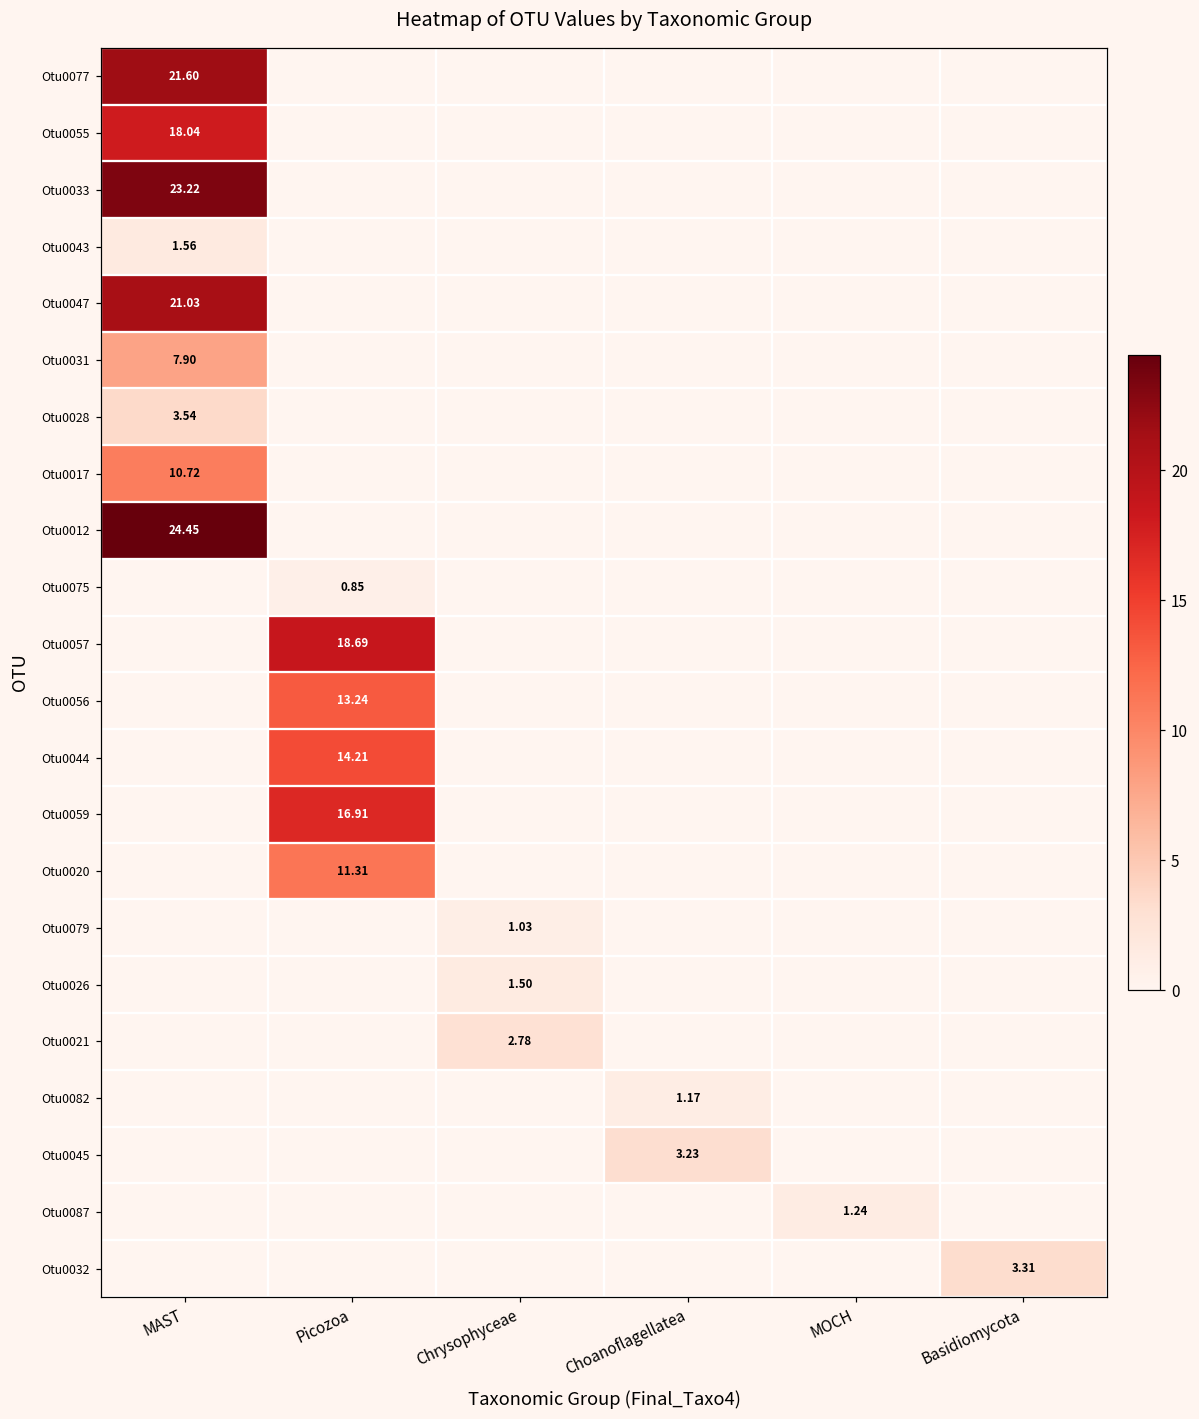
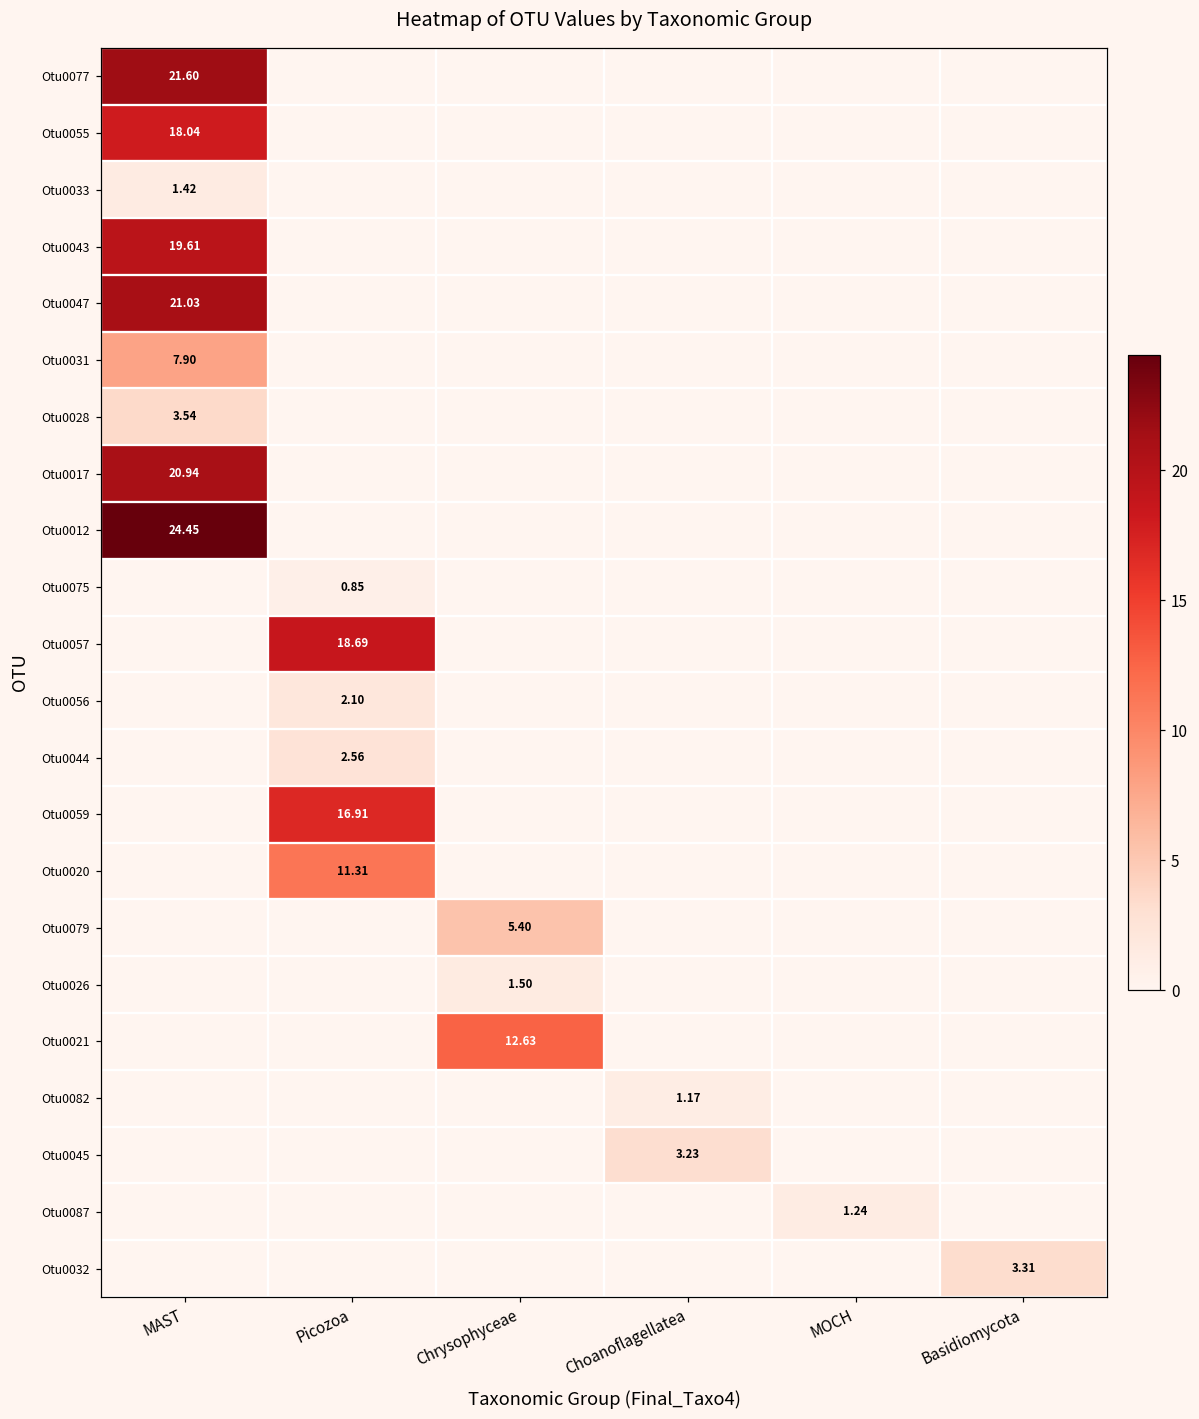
  {
    "Otu0077": {
      "MAST": 21.60
    },
    "Otu0055": {
      "MAST": 18.04
    },
    "Otu0033": {
-     "MAST": 23.22
+     "MAST": 1.42
    },
    "Otu0043": {
-     "MAST": 1.56
+     "MAST": 19.61
    },
    "Otu0047": {
      "MAST": 21.03
    },
    "Otu0031": {
      "MAST": 7.90
    },
    "Otu0028": {
      "MAST": 3.54
    },
    "Otu0017": {
-     "MAST": 10.72
+     "MAST": 20.94
    },
    "Otu0012": {
      "MAST": 24.45
    },
    "Otu0075": {
      "Picozoa": 0.85
    },
    "Otu0057": {
      "Picozoa": 18.69
    },
    "Otu0056": {
-     "Picozoa": 13.24
+     "Picozoa": 2.10
    },
    "Otu0044": {
-     "Picozoa": 14.21
+     "Picozoa": 2.56
    },
    "Otu0059": {
      "Picozoa": 16.91
    },
    "Otu0020": {
      "Picozoa": 11.31
    },
    "Otu0079": {
-     "Chrysophyceae": 1.03
+     "Chrysophyceae": 5.40
    },
    "Otu0026": {
      "Chrysophyceae": 1.50
    },
    "Otu0021": {
-     "Chrysophyceae": 2.78
+     "Chrysophyceae": 12.63
    },
    "Otu0082": {
      "Choanoflagellatea": 1.17
    },
    "Otu0045": {
      "Choanoflagellatea": 3.23
    },
    "Otu0087": {
      "MOCH": 1.24
    },
    "Otu0032": {
      "Basidiomycota": 3.31
    }
  }
